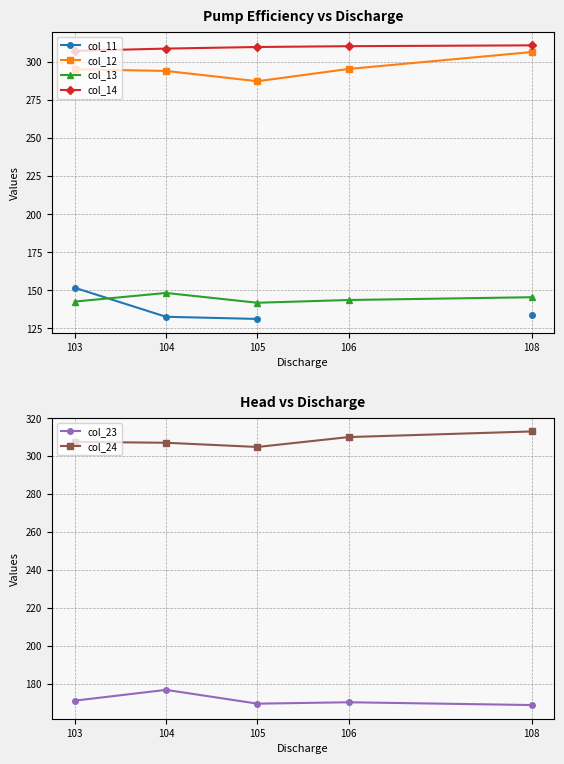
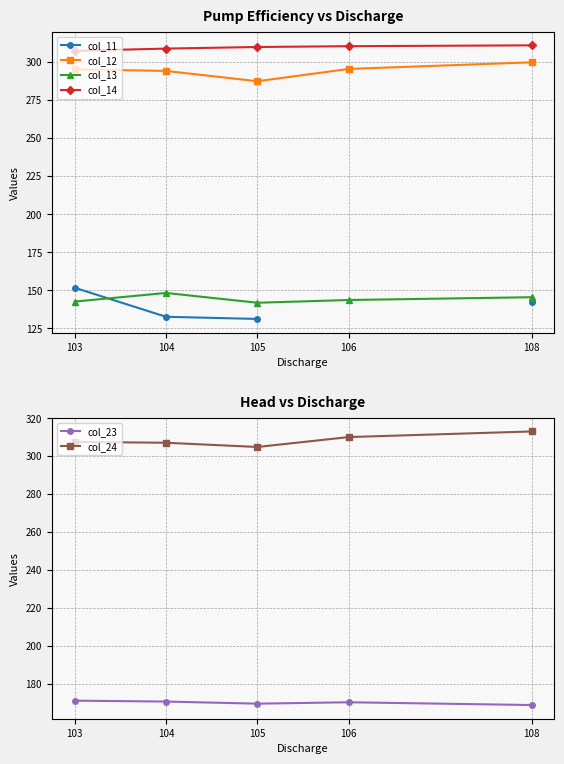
  {
    "Pump Efficiency vs Discharge": {
      "col_11": {
        "103": 152,
        "104": 133,
        "105": 131,
-       "108": 134
+       "108": 143
      },
      "col_12": {
        "104": 294,
        "105": 287,
        "106": 295,
-       "108": 306
+       "108": 300
      },
      "col_13": {
        "103": 143,
        "104": 148,
        "105": 142,
        "106": 144,
        "108": 145
      },
      "col_14": {
        "104": 309,
        "105": 310,
        "106": 310,
        "108": 311
      }
    },
    "Head vs Discharge": {
      "col_23": {
        "103": 171,
-       "104": 177,
+       "104": 171,
        "105": 170,
        "106": 170,
        "108": 169
      },
      "col_24": {
        "104": 307,
        "105": 305,
        "106": 310,
        "108": 313
      }
    }
  }
